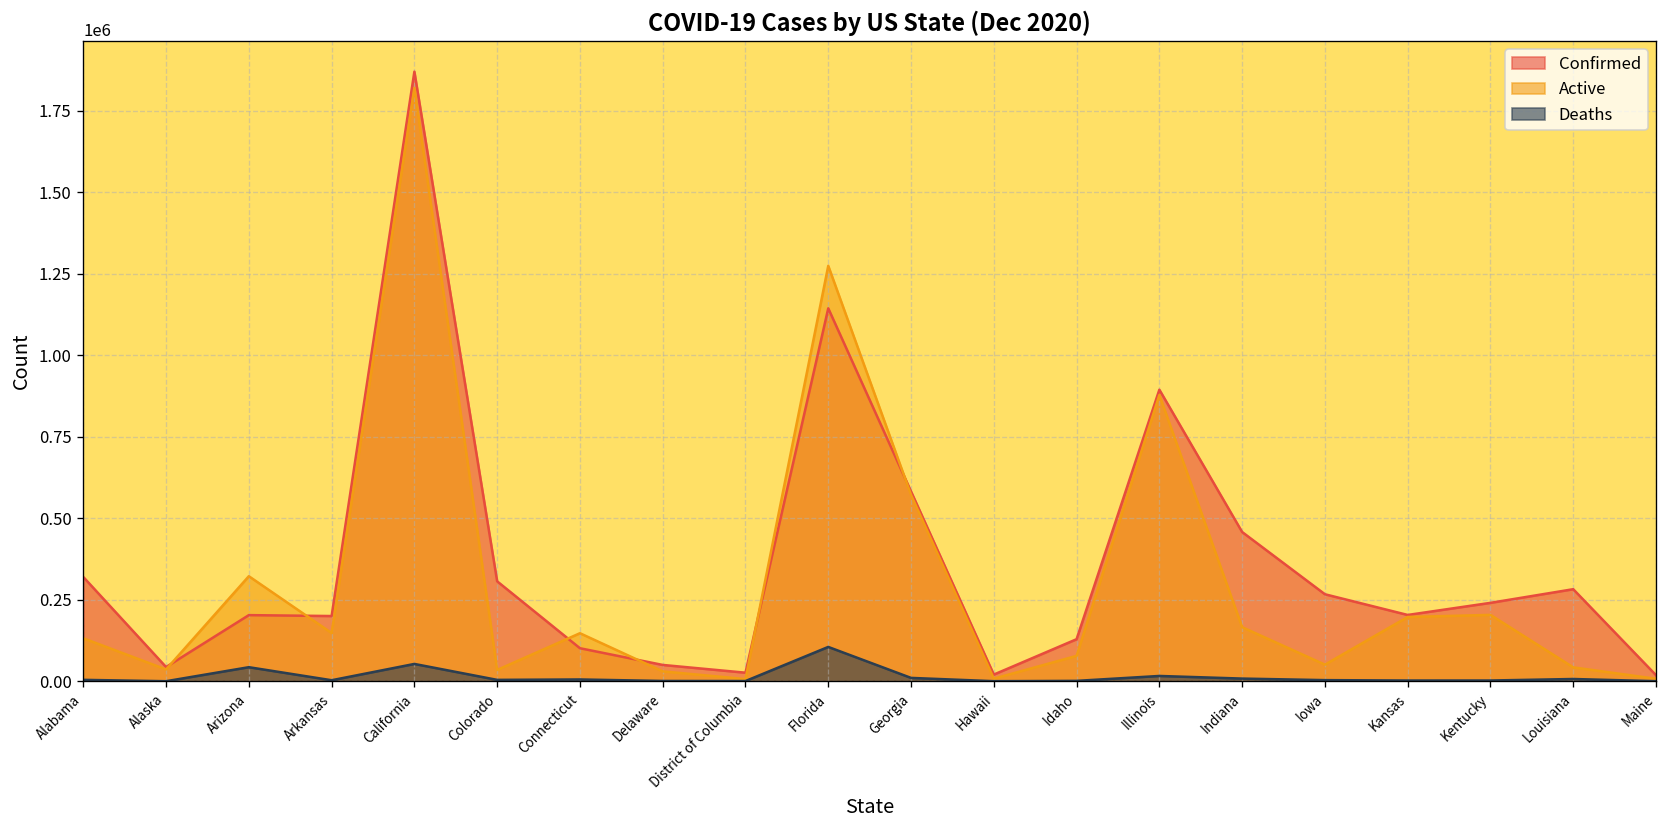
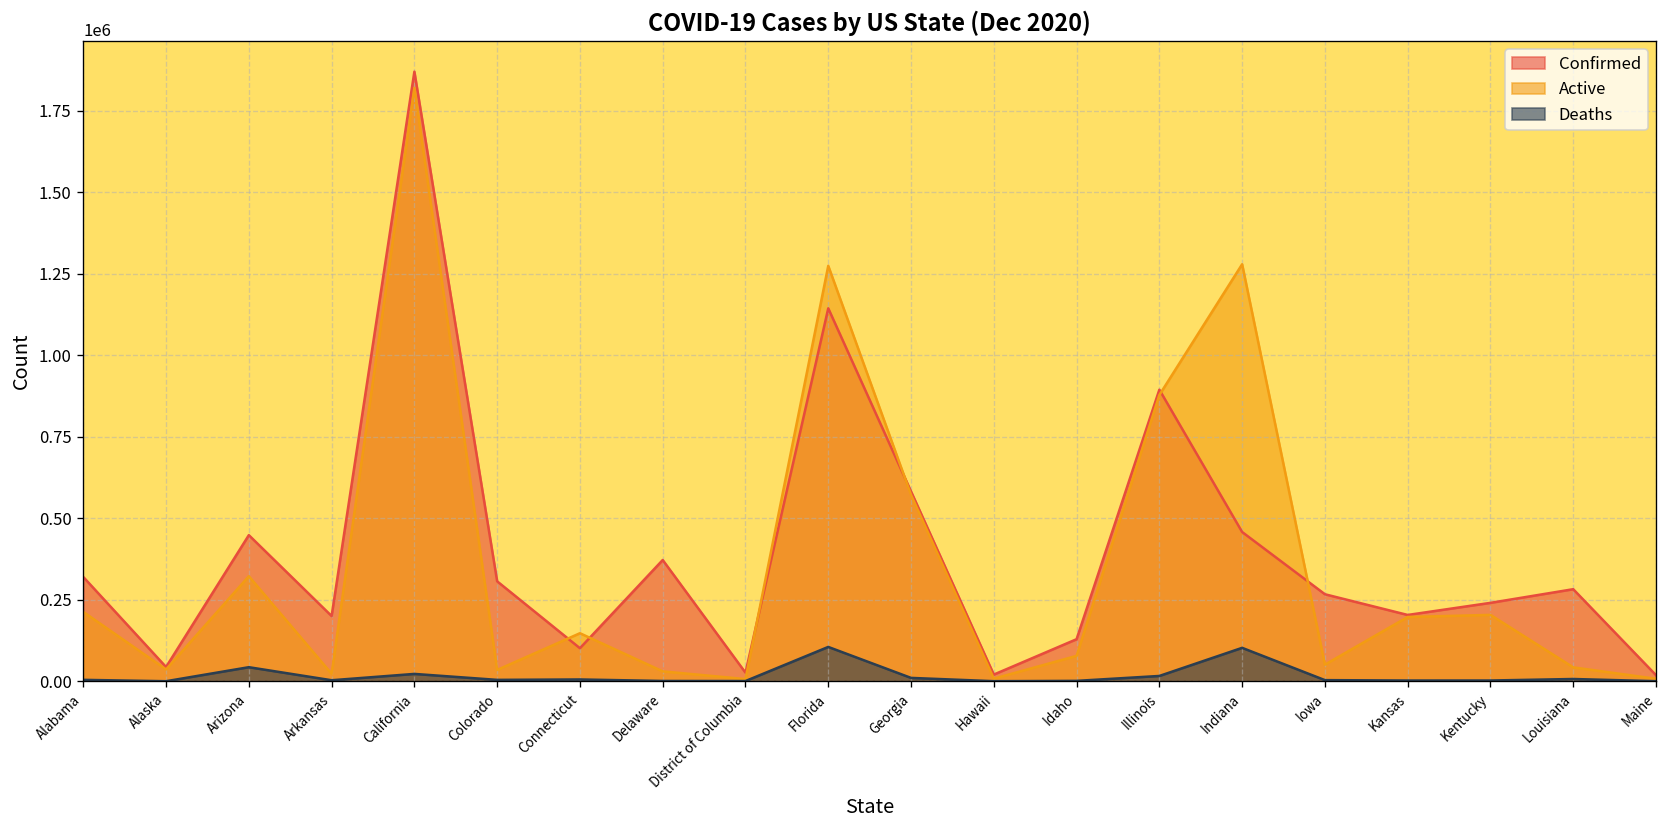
  {
    "Confirmed": {
      "Alabama": 320000,
-     "Arizona": 200000,
+     "Arizona": 450000,
      "Arkansas": 200000,
      "California": 1870000,
      "Colorado": 310000,
      "Connecticut": 100000,
-     "Delaware": 50000,
+     "Delaware": 370000,
      "District of Columbia": 30000,
      "Florida": 1140000,
      "Georgia": 580000,
      "Hawaii": 20000,
      "Idaho": 130000,
      "Illinois": 890000,
      "Indiana": 460000,
      "Iowa": 270000,
      "Kentucky": 240000,
      "Louisiana": 280000,
      "Maine": 20000
    },
    "Active": {
-     "Alabama": 130000,
+     "Alabama": 210000,
      "Arizona": 320000,
-     "Arkansas": 150000,
+     "Arkansas": 20000,
      "California": 1820000,
      "Colorado": 30000,
      "Connecticut": 150000,
      "Delaware": 30000,
      "Florida": 1270000,
      "Georgia": 570000,
      "Idaho": 80000,
      "Illinois": 880000,
-     "Indiana": 170000,
+     "Indiana": 1280000,
      "Iowa": 50000,
      "Kentucky": 200000,
      "Louisiana": 40000
    },
    "Deaths": {
      "Alabama": 0,
      "Alaska": 0,
      "Arizona": 40000,
      "Arkansas": 0,
-     "California": 50000,
+     "California": 20000,
      "Colorado": 0,
      "Connecticut": 10000,
      "Delaware": 0,
      "Florida": 110000,
      "Georgia": 10000,
      "Idaho": 0,
      "Illinois": 20000,
-     "Indiana": 10000,
+     "Indiana": 100000,
      "Iowa": 0,
      "Kansas": 0,
      "Kentucky": 0,
      "Louisiana": 10000
    }
  }
